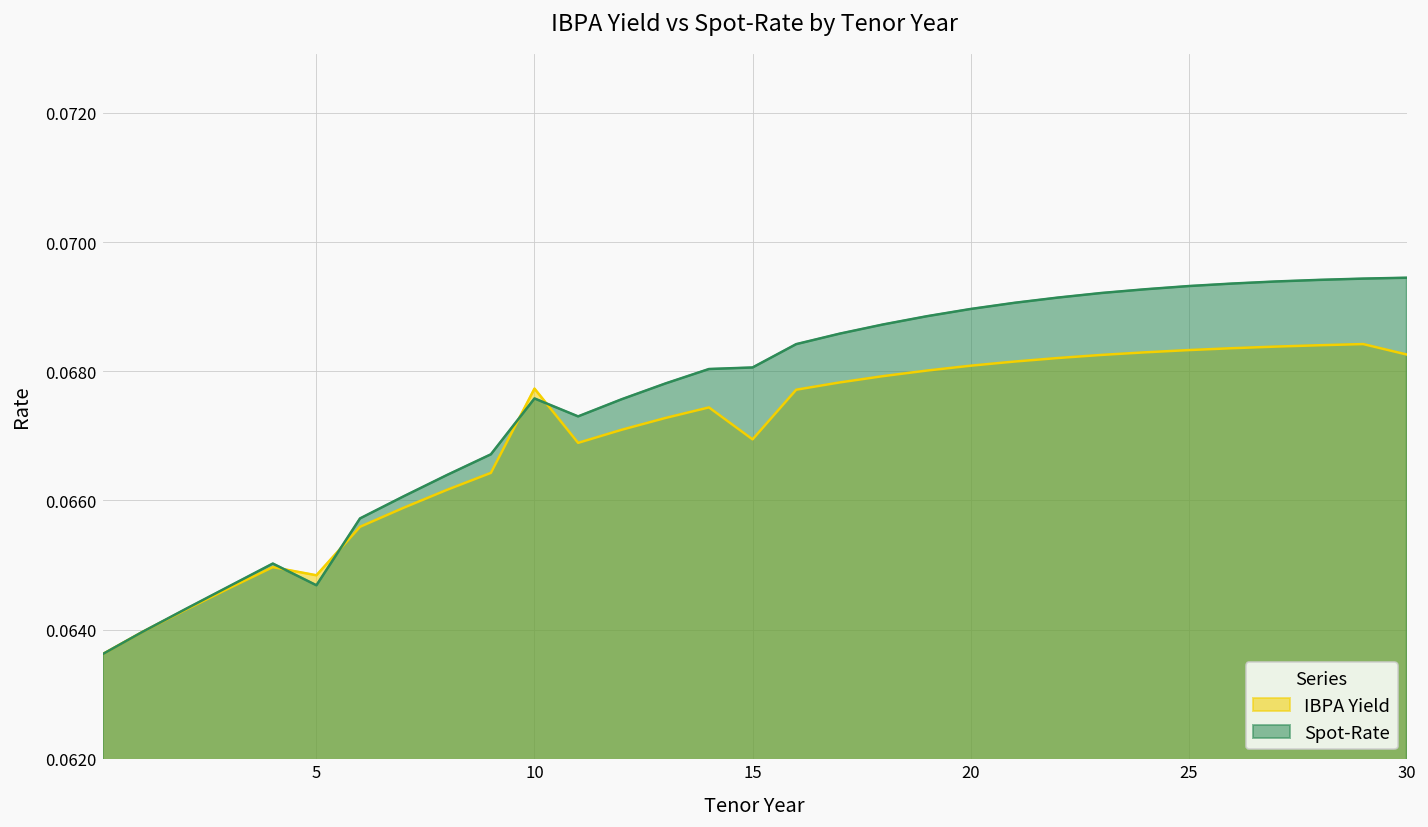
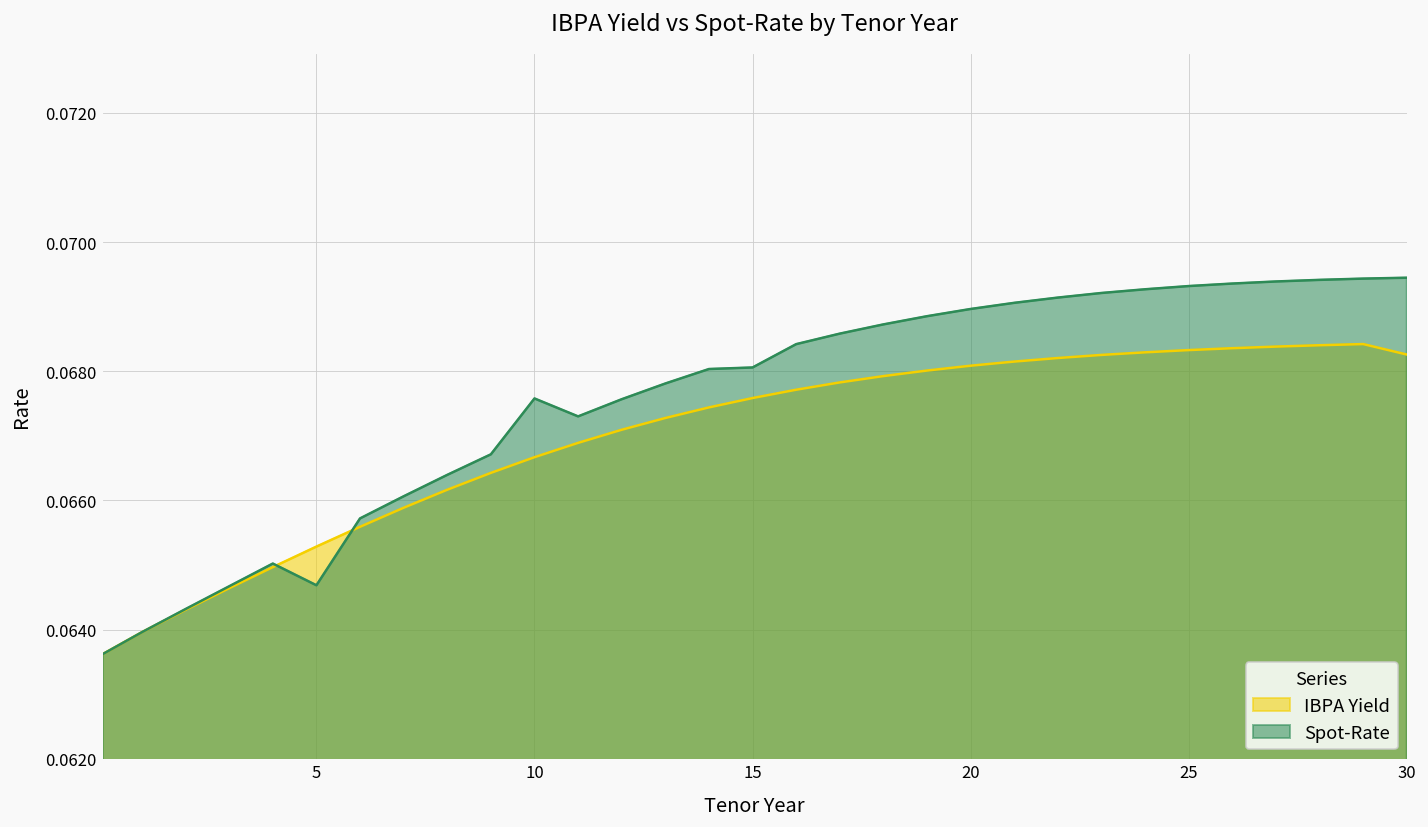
  {
    "IBPA Yield": {
-     "5": 0.0648,
-     "10": 0.0677,
-     "15": 0.0669,
+     "5": 0.0653,
+     "10": 0.0667,
+     "15": 0.0676,
      "20": 0.0681,
      "25": 0.0683,
      "30": 0.0683
    },
    "Spot-Rate": {
      "5": 0.0647,
      "10": 0.0676,
      "15": 0.0681,
      "20": 0.0690,
      "25": 0.0693,
      "30": 0.0694
    }
  }
